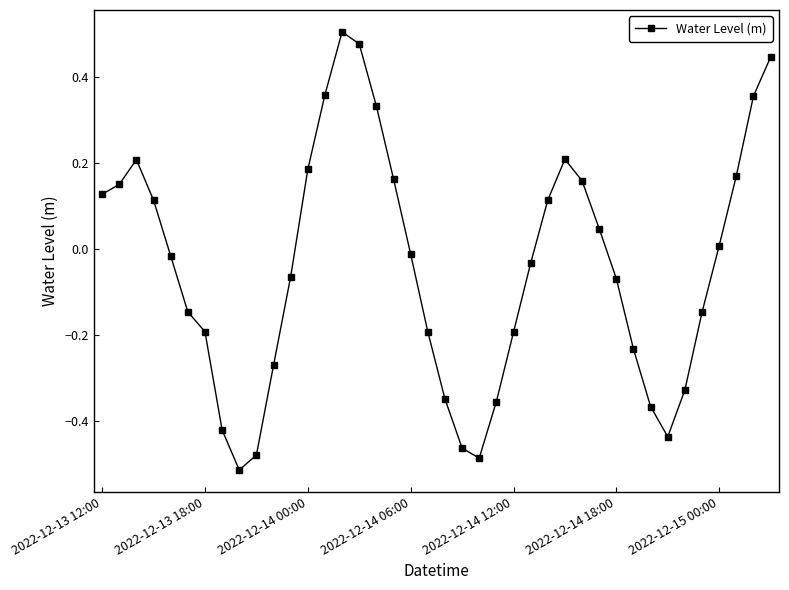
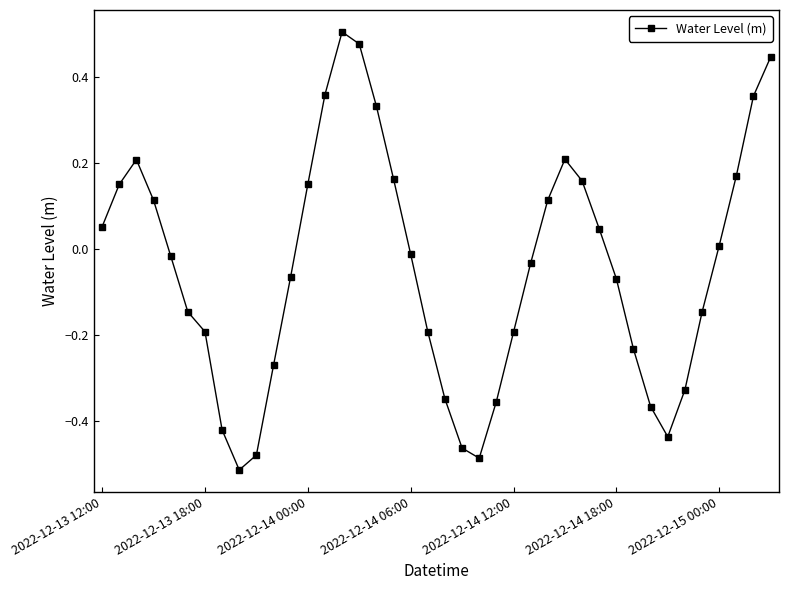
  {
-   "2022-12-13 12:00": 0.13,
+   "2022-12-13 12:00": 0.05,
    "2022-12-13 18:00": -0.19,
-   "2022-12-14 00:00": 0.18,
+   "2022-12-14 00:00": 0.15,
    "2022-12-14 06:00": -0.01,
    "2022-12-14 12:00": -0.19,
    "2022-12-14 18:00": -0.07,
    "2022-12-15 00:00": 0.01
  }
